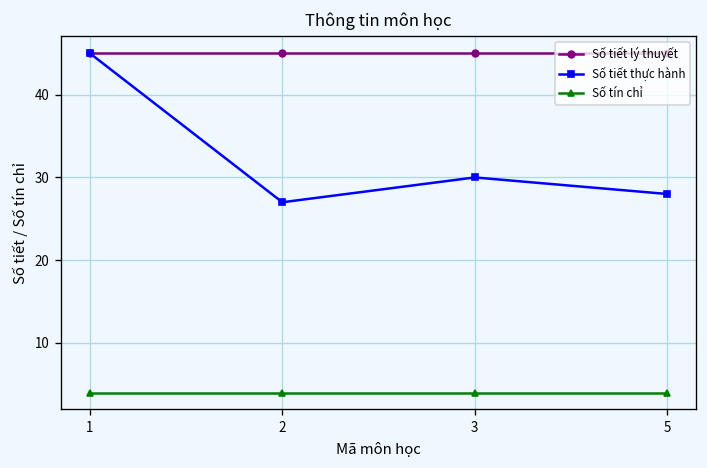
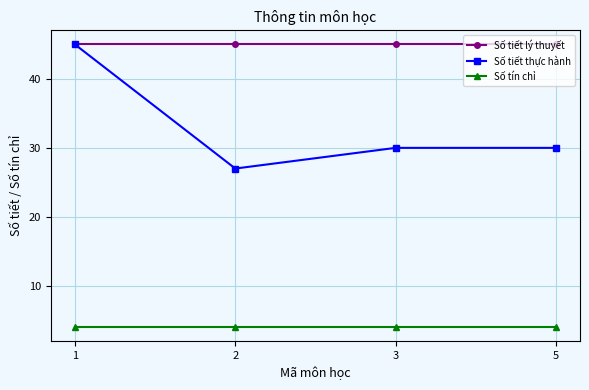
  {
    "Số tiết lý thuyết": {
      "2": 45,
      "3": 45
    },
    "Số tiết thực hành": {
      "2": 27,
      "3": 30,
-     "5": 28
+     "5": 30
    },
    "Số tín chỉ": {
      "1": 4,
      "2": 4,
      "3": 4,
      "5": 4
    }
  }
